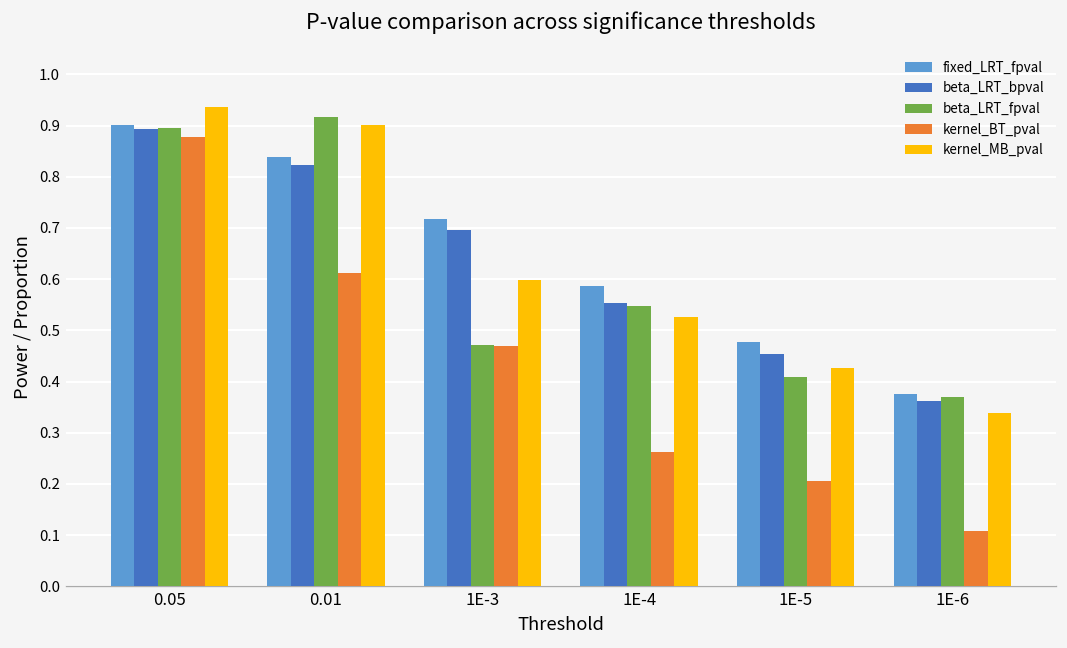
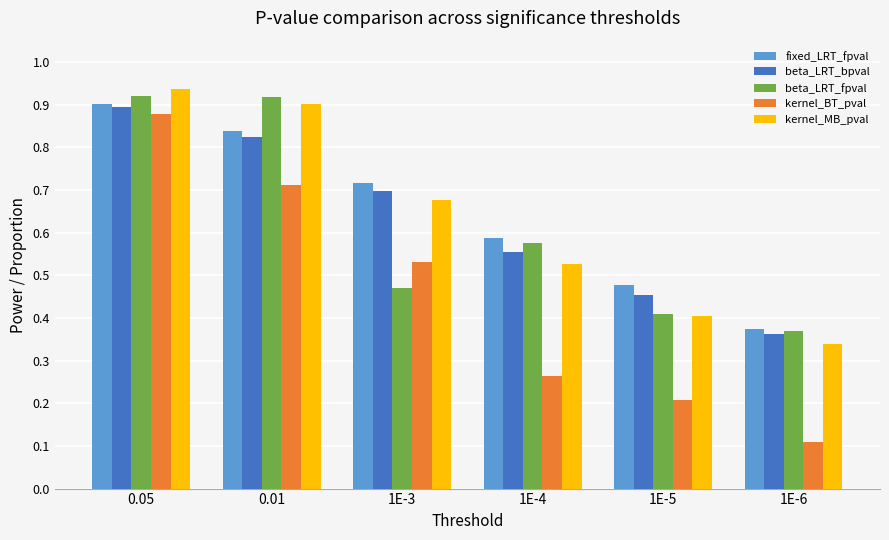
  {
    "beta_LRT_fpval": {
-     "0.05": 0.90,
+     "0.05": 0.92,
      "0.01": 0.92,
      "1E-3": 0.47,
-     "1E-4": 0.55,
+     "1E-4": 0.58,
      "1E-5": 0.41,
      "1E-6": 0.37
    },
    "kernel_BT_pval": {
      "0.05": 0.88,
-     "0.01": 0.61,
-     "1E-3": 0.47,
+     "0.01": 0.71,
+     "1E-3": 0.53,
      "1E-4": 0.26,
      "1E-5": 0.21,
      "1E-6": 0.11
    },
    "kernel_MB_pval": {
      "0.05": 0.94,
      "0.01": 0.90,
-     "1E-3": 0.60,
+     "1E-3": 0.68,
      "1E-4": 0.53,
-     "1E-5": 0.43,
+     "1E-5": 0.41,
      "1E-6": 0.34
    }
  }
